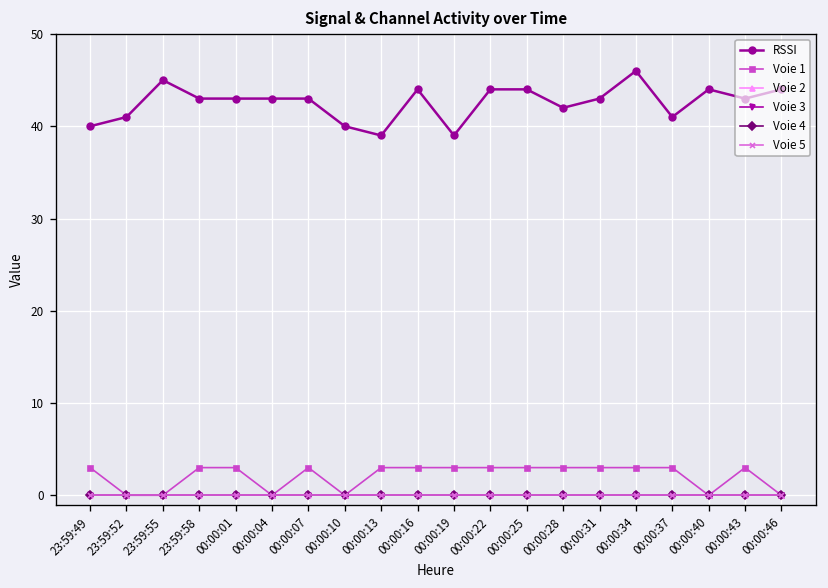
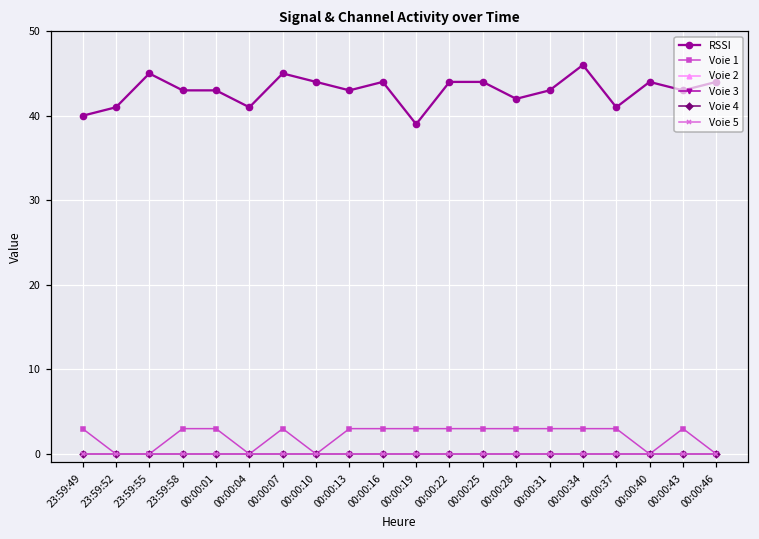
  {
    "RSSI": {
      "23:59:49": 40,
      "23:59:52": 41,
      "23:59:55": 45,
      "23:59:58": 43,
      "00:00:01": 43,
-     "00:00:04": 43,
-     "00:00:07": 43,
-     "00:00:10": 40,
-     "00:00:13": 39,
+     "00:00:04": 41,
+     "00:00:07": 45,
+     "00:00:10": 44,
+     "00:00:13": 43,
      "00:00:16": 44,
      "00:00:19": 39,
      "00:00:22": 44,
      "00:00:25": 44,
      "00:00:28": 42,
      "00:00:31": 43,
      "00:00:34": 46,
      "00:00:37": 41,
      "00:00:40": 44
    }
  }
